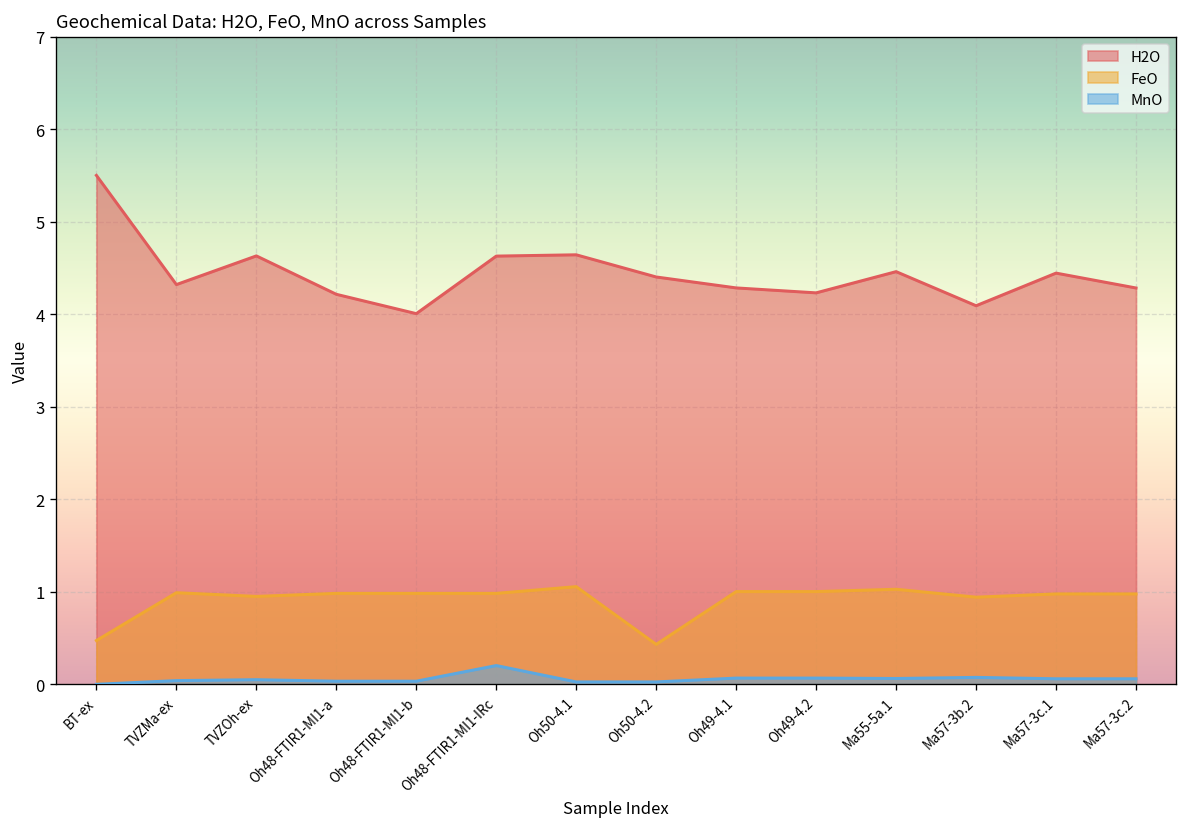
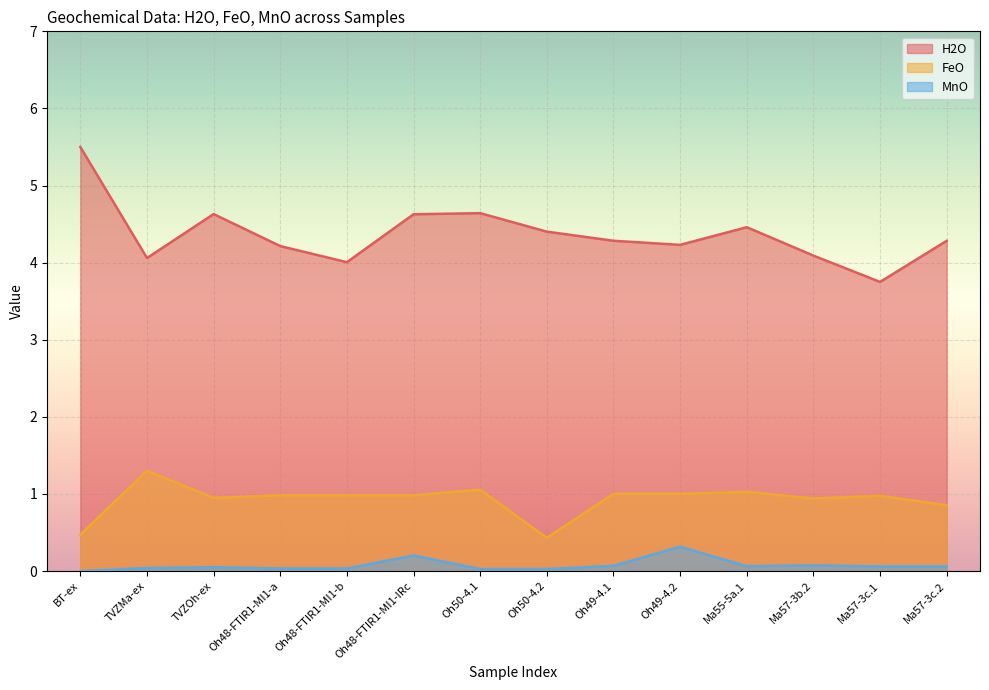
  {
    "H2O": {
      "BT-ex": 5.5,
-     "TVZMa-ex": 4.3,
+     "TVZMa-ex": 4.1,
      "TVZOh-ex": 4.6,
      "Oh48-FTIR1-MI1-a": 4.2,
      "Oh48-FTIR1-MI1-b": 4.0,
      "Oh48-FTIR1-MI1-IRc": 4.6,
      "Oh50-4.1": 4.6,
      "Oh50-4.2": 4.4,
      "Oh49-4.1": 4.3,
      "Oh49-4.2": 4.2,
      "Ma55-5a.1": 4.5,
      "Ma57-3b.2": 4.1,
-     "Ma57-3c.1": 4.4,
+     "Ma57-3c.1": 3.8,
      "Ma57-3c.2": 4.3
    },
    "FeO": {
      "BT-ex": 0.5,
-     "TVZMa-ex": 1.0,
+     "TVZMa-ex": 1.3,
      "TVZOh-ex": 1.0,
      "Oh48-FTIR1-MI1-a": 1.0,
      "Oh48-FTIR1-MI1-b": 1.0,
      "Oh48-FTIR1-MI1-IRc": 1.0,
      "Oh50-4.1": 1.1,
      "Oh50-4.2": 0.4,
      "Oh49-4.1": 1.0,
      "Oh49-4.2": 1.0,
      "Ma55-5a.1": 1.0,
      "Ma57-3b.2": 0.9,
      "Ma57-3c.1": 1.0,
-     "Ma57-3c.2": 1.0
+     "Ma57-3c.2": 0.9
    },
    "MnO": {
      "BT-ex": 0.0,
      "TVZMa-ex": 0.0,
      "TVZOh-ex": 0.1,
      "Oh48-FTIR1-MI1-a": 0.0,
      "Oh48-FTIR1-MI1-b": 0.0,
      "Oh48-FTIR1-MI1-IRc": 0.2,
      "Oh50-4.1": 0.0,
      "Oh50-4.2": 0.0,
      "Oh49-4.1": 0.1,
-     "Oh49-4.2": 0.1,
+     "Oh49-4.2": 0.3,
      "Ma55-5a.1": 0.1,
      "Ma57-3b.2": 0.1,
      "Ma57-3c.1": 0.1,
      "Ma57-3c.2": 0.1
    }
  }
